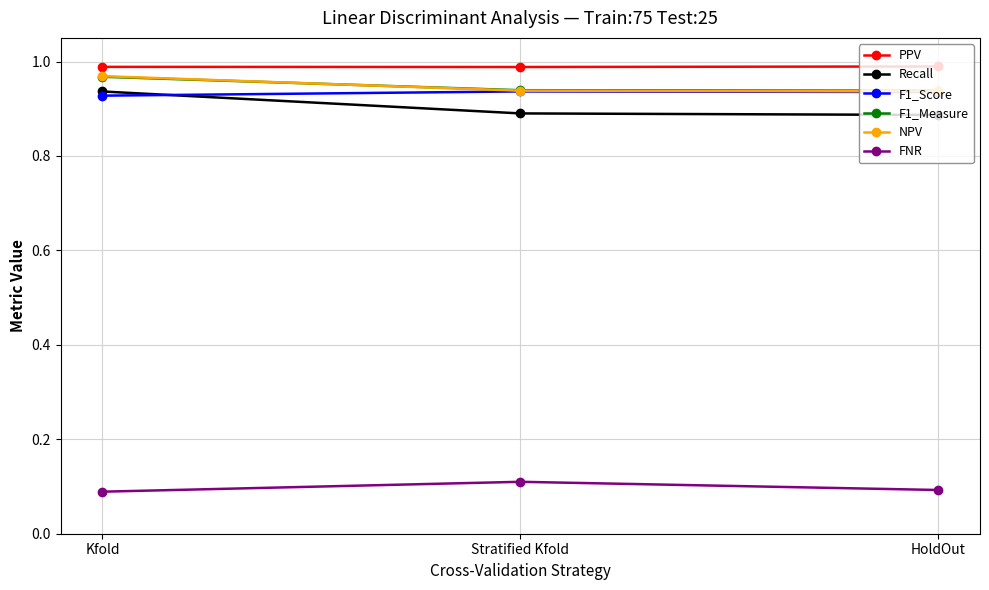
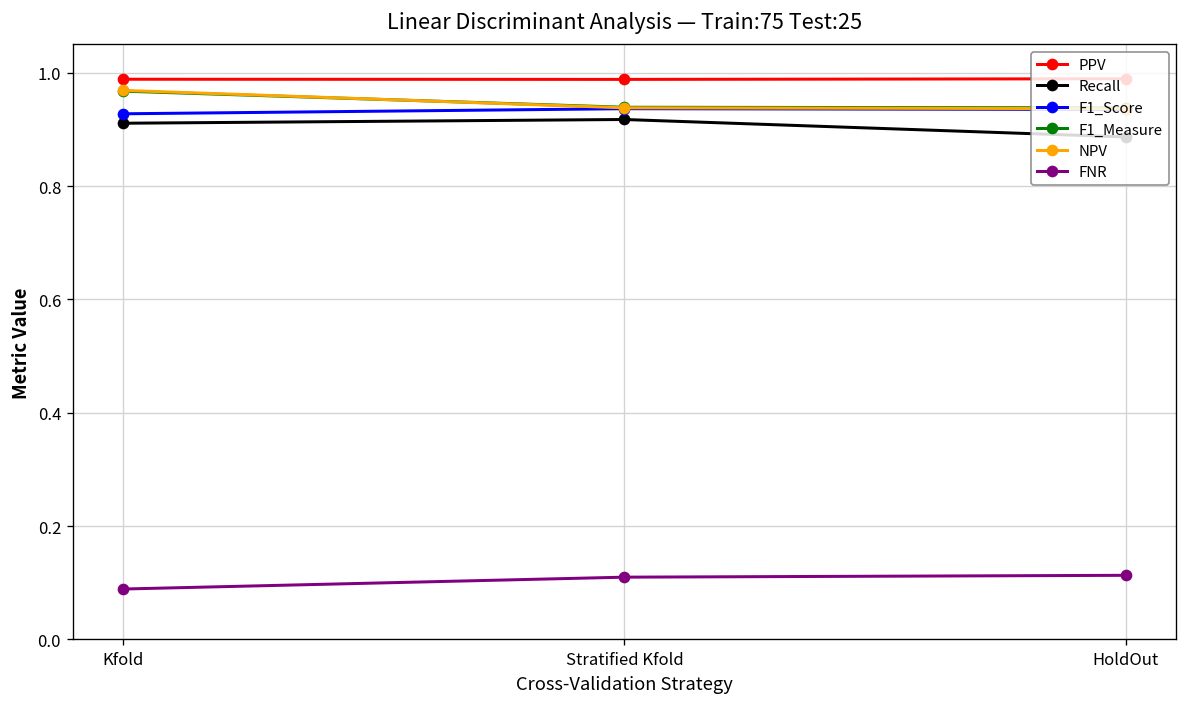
  {
    "PPV": {
      "Kfold": 0.99,
      "Stratified Kfold": 0.99
    },
    "Recall": {
-     "Kfold": 0.94,
-     "Stratified Kfold": 0.89
+     "Kfold": 0.91,
+     "Stratified Kfold": 0.92
    },
    "F1_Score": {
      "Kfold": 0.93
    },
    "FNR": {
      "Kfold": 0.09,
      "Stratified Kfold": 0.11,
-     "HoldOut": 0.09
+     "HoldOut": 0.11
    }
  }
